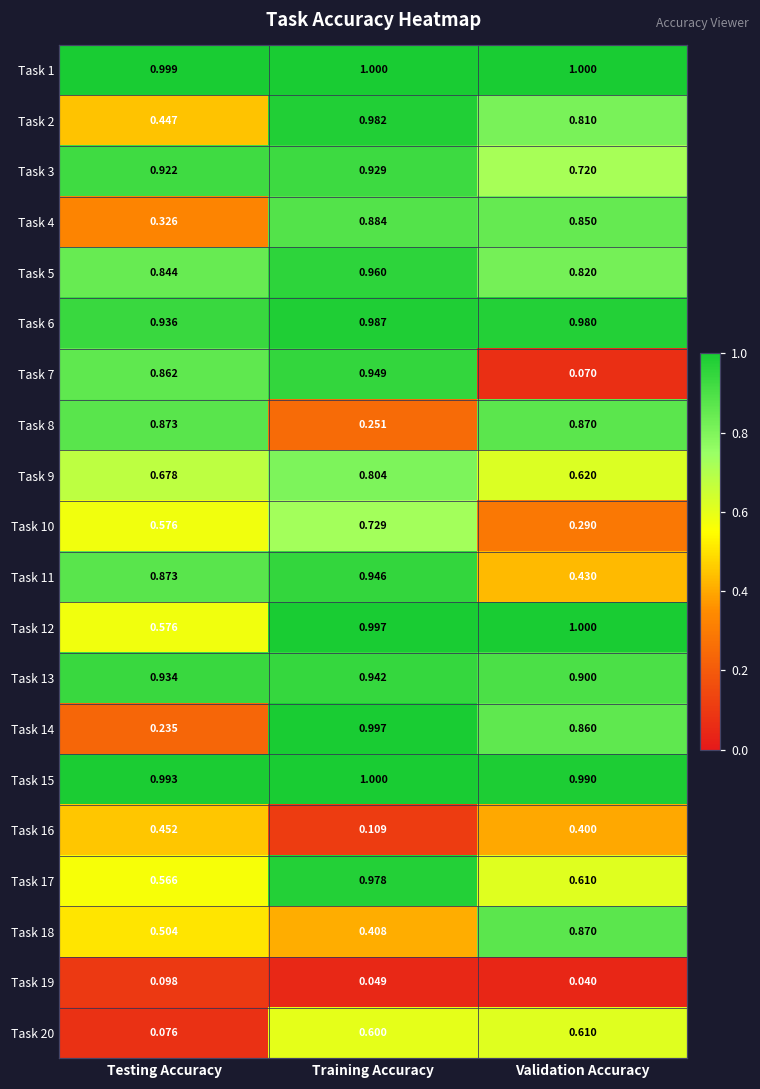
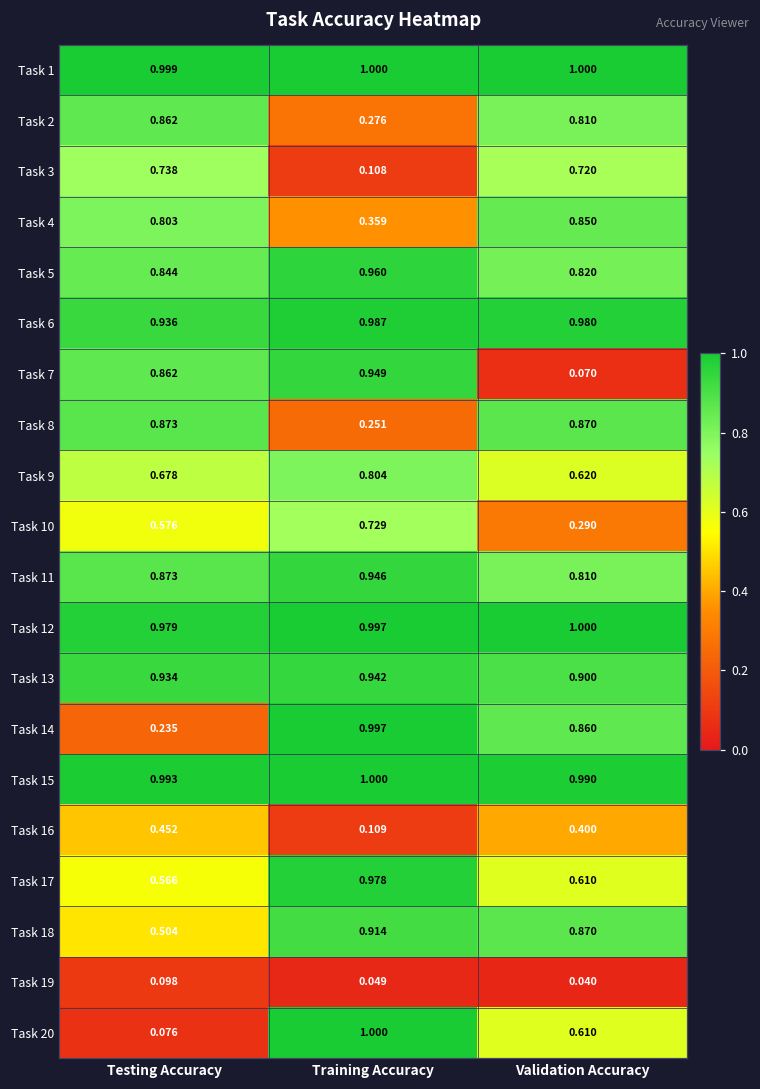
  {
    "Task 1": {
      "Testing Accuracy": 0.999,
      "Training Accuracy": 1.000,
      "Validation Accuracy": 1.000
    },
    "Task 2": {
-     "Testing Accuracy": 0.447,
-     "Training Accuracy": 0.982,
+     "Testing Accuracy": 0.862,
+     "Training Accuracy": 0.276,
      "Validation Accuracy": 0.810
    },
    "Task 3": {
-     "Testing Accuracy": 0.922,
-     "Training Accuracy": 0.929,
+     "Testing Accuracy": 0.738,
+     "Training Accuracy": 0.108,
      "Validation Accuracy": 0.720
    },
    "Task 4": {
-     "Testing Accuracy": 0.326,
-     "Training Accuracy": 0.884,
+     "Testing Accuracy": 0.803,
+     "Training Accuracy": 0.359,
      "Validation Accuracy": 0.850
    },
    "Task 5": {
      "Testing Accuracy": 0.844,
      "Training Accuracy": 0.960,
      "Validation Accuracy": 0.820
    },
    "Task 6": {
      "Testing Accuracy": 0.936,
      "Training Accuracy": 0.987,
      "Validation Accuracy": 0.980
    },
    "Task 7": {
      "Testing Accuracy": 0.862,
      "Training Accuracy": 0.949,
      "Validation Accuracy": 0.070
    },
    "Task 8": {
      "Testing Accuracy": 0.873,
      "Training Accuracy": 0.251,
      "Validation Accuracy": 0.870
    },
    "Task 9": {
      "Testing Accuracy": 0.678,
      "Training Accuracy": 0.804,
      "Validation Accuracy": 0.620
    },
    "Task 10": {
      "Testing Accuracy": 0.576,
      "Training Accuracy": 0.729,
      "Validation Accuracy": 0.290
    },
    "Task 11": {
      "Testing Accuracy": 0.873,
      "Training Accuracy": 0.946,
-     "Validation Accuracy": 0.430
+     "Validation Accuracy": 0.810
    },
    "Task 12": {
-     "Testing Accuracy": 0.576,
+     "Testing Accuracy": 0.979,
      "Training Accuracy": 0.997,
      "Validation Accuracy": 1.000
    },
    "Task 13": {
      "Testing Accuracy": 0.934,
      "Training Accuracy": 0.942,
      "Validation Accuracy": 0.900
    },
    "Task 14": {
      "Testing Accuracy": 0.235,
      "Training Accuracy": 0.997,
      "Validation Accuracy": 0.860
    },
    "Task 15": {
      "Testing Accuracy": 0.993,
      "Training Accuracy": 1.000,
      "Validation Accuracy": 0.990
    },
    "Task 16": {
      "Testing Accuracy": 0.452,
      "Training Accuracy": 0.109,
      "Validation Accuracy": 0.400
    },
    "Task 17": {
      "Testing Accuracy": 0.566,
      "Training Accuracy": 0.978,
      "Validation Accuracy": 0.610
    },
    "Task 18": {
      "Testing Accuracy": 0.504,
-     "Training Accuracy": 0.408,
+     "Training Accuracy": 0.914,
      "Validation Accuracy": 0.870
    },
    "Task 19": {
      "Testing Accuracy": 0.098,
      "Training Accuracy": 0.049,
      "Validation Accuracy": 0.040
    },
    "Task 20": {
      "Testing Accuracy": 0.076,
-     "Training Accuracy": 0.600,
+     "Training Accuracy": 1.000,
      "Validation Accuracy": 0.610
    }
  }
